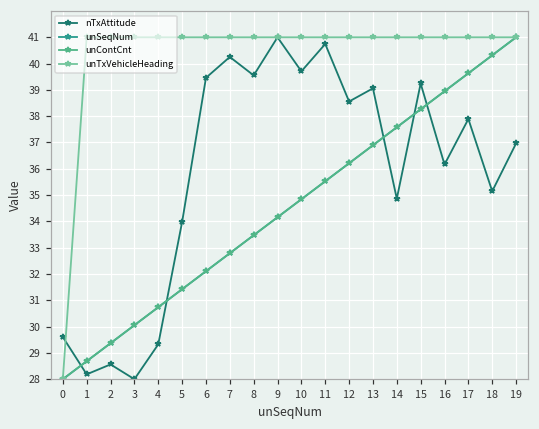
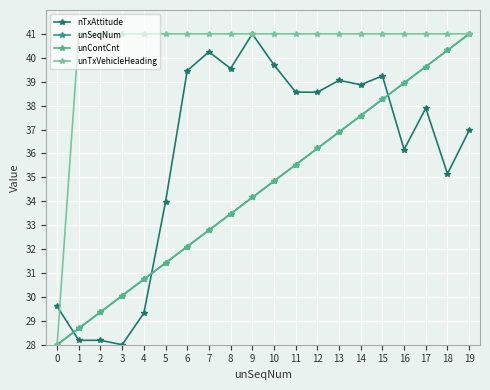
  {
    "nTxAttitude": {
      "0": 29.6,
      "1": 28.2,
-     "2": 28.6,
+     "2": 28.2,
      "3": 28.0,
      "4": 29.3,
      "5": 34.0,
      "6": 39.5,
      "7": 40.3,
      "8": 39.6,
      "10": 39.7,
-     "11": 40.7,
+     "11": 38.6,
      "12": 38.6,
      "13": 39.1,
-     "14": 34.9,
+     "14": 38.9,
      "15": 39.2,
      "16": 36.2,
      "17": 37.9,
      "18": 35.1,
      "19": 37.0
    }
  }
